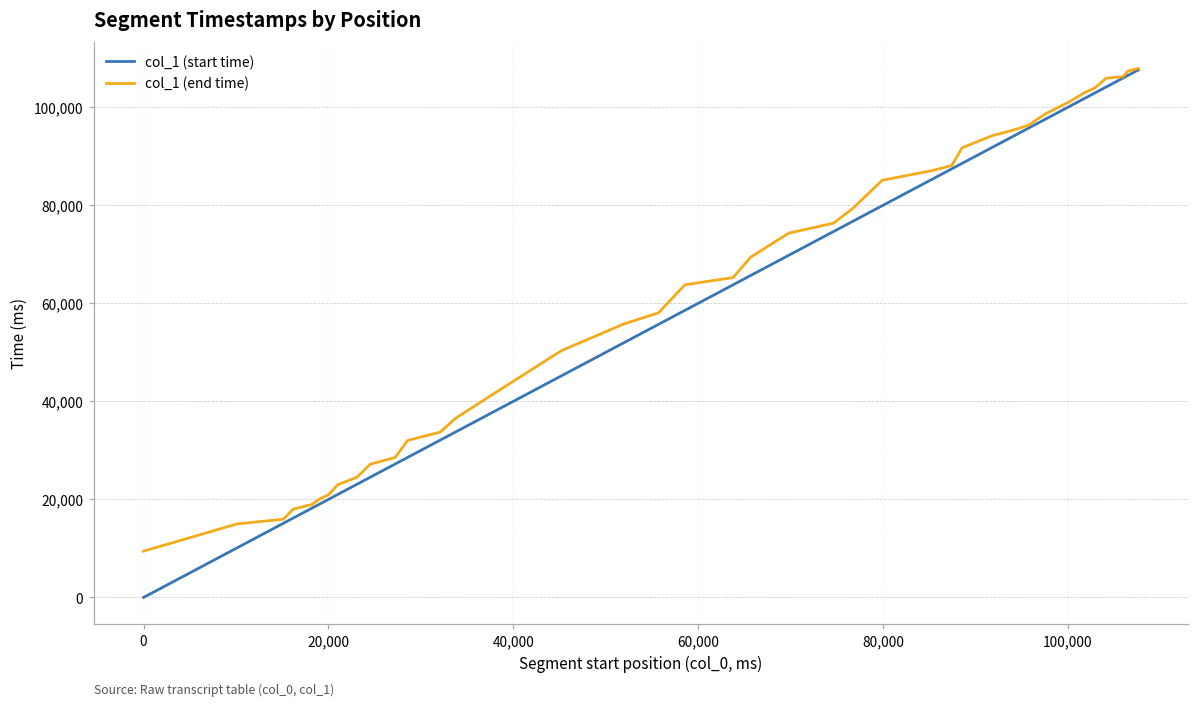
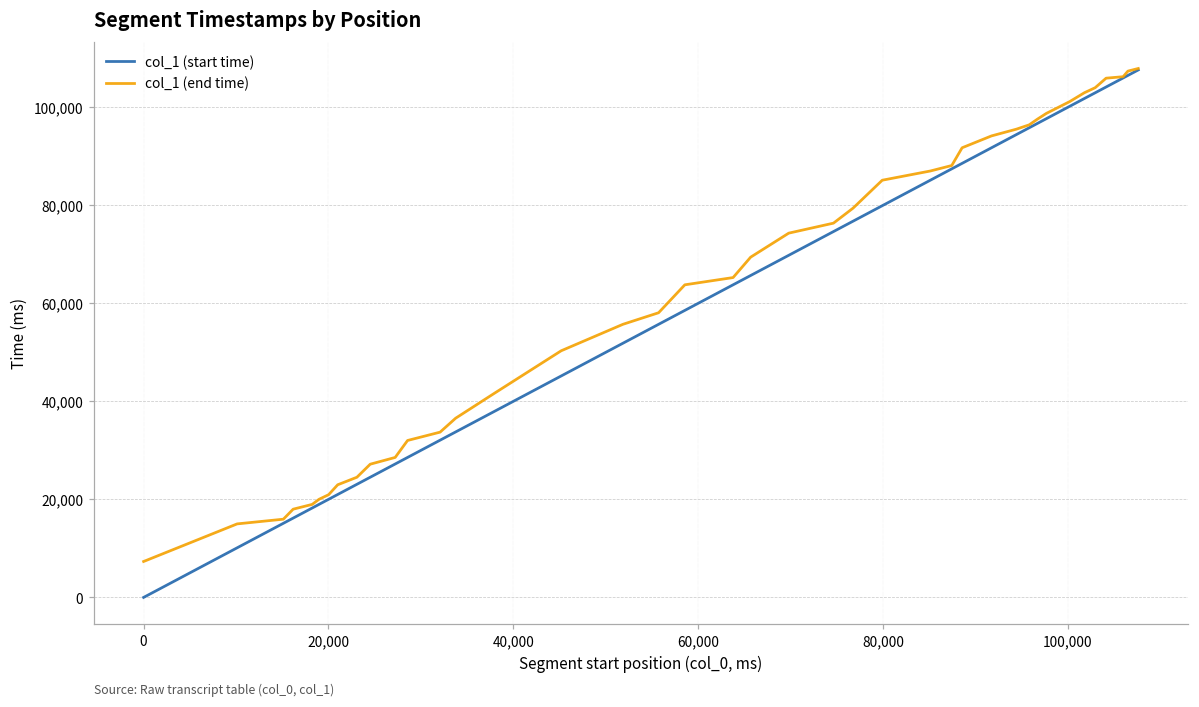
  {
    "col_1 (start time)": {
      "0": "0"
    },
    "col_1 (end time)": {
-     "0": "9,000"
+     "0": "7,000"
    }
  }
